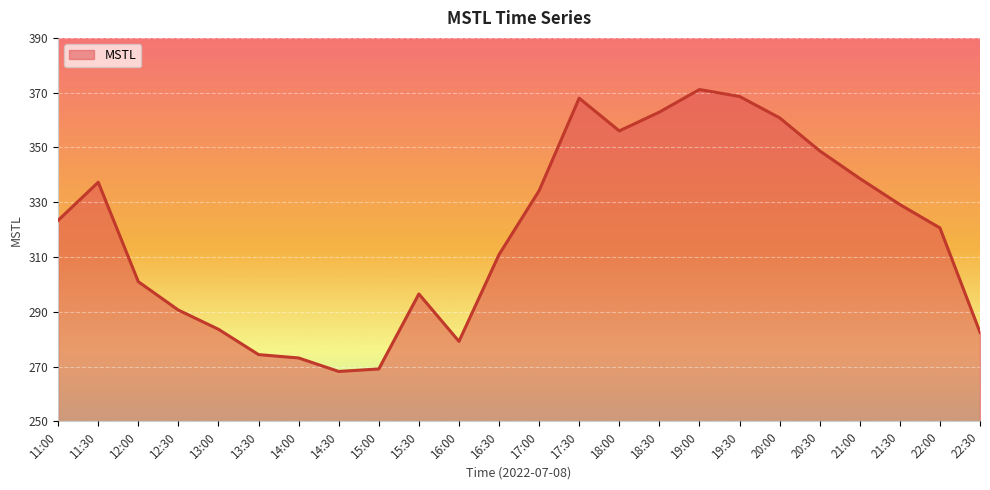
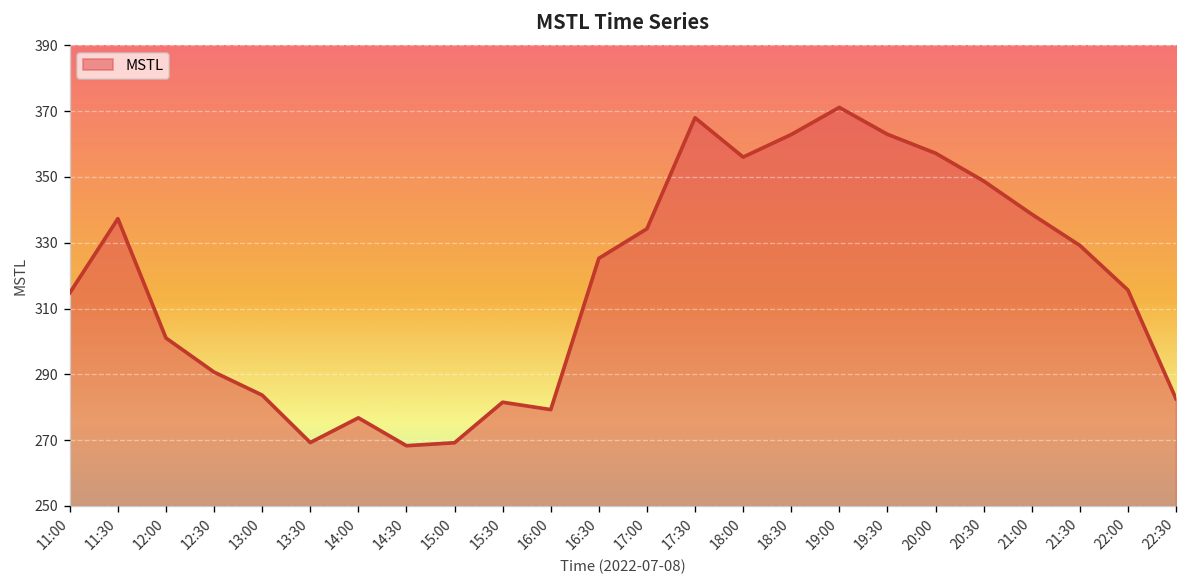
  {
-   "11:00": 323,
+   "11:00": 315,
    "11:30": 337,
    "12:00": 301,
    "12:30": 291,
    "13:00": 284,
-   "13:30": 274,
-   "14:00": 273,
+   "13:30": 269,
+   "14:00": 277,
    "14:30": 268,
    "15:00": 269,
-   "15:30": 297,
+   "15:30": 281,
    "16:00": 279,
-   "16:30": 311,
+   "16:30": 325,
    "17:00": 334,
    "17:30": 368,
    "18:00": 356,
    "18:30": 363,
    "19:00": 371,
-   "19:30": 369,
-   "20:00": 361,
+   "19:30": 363,
+   "20:00": 357,
    "20:30": 349,
    "21:00": 339,
    "21:30": 329,
-   "22:00": 321,
+   "22:00": 316,
    "22:30": 283
  }
